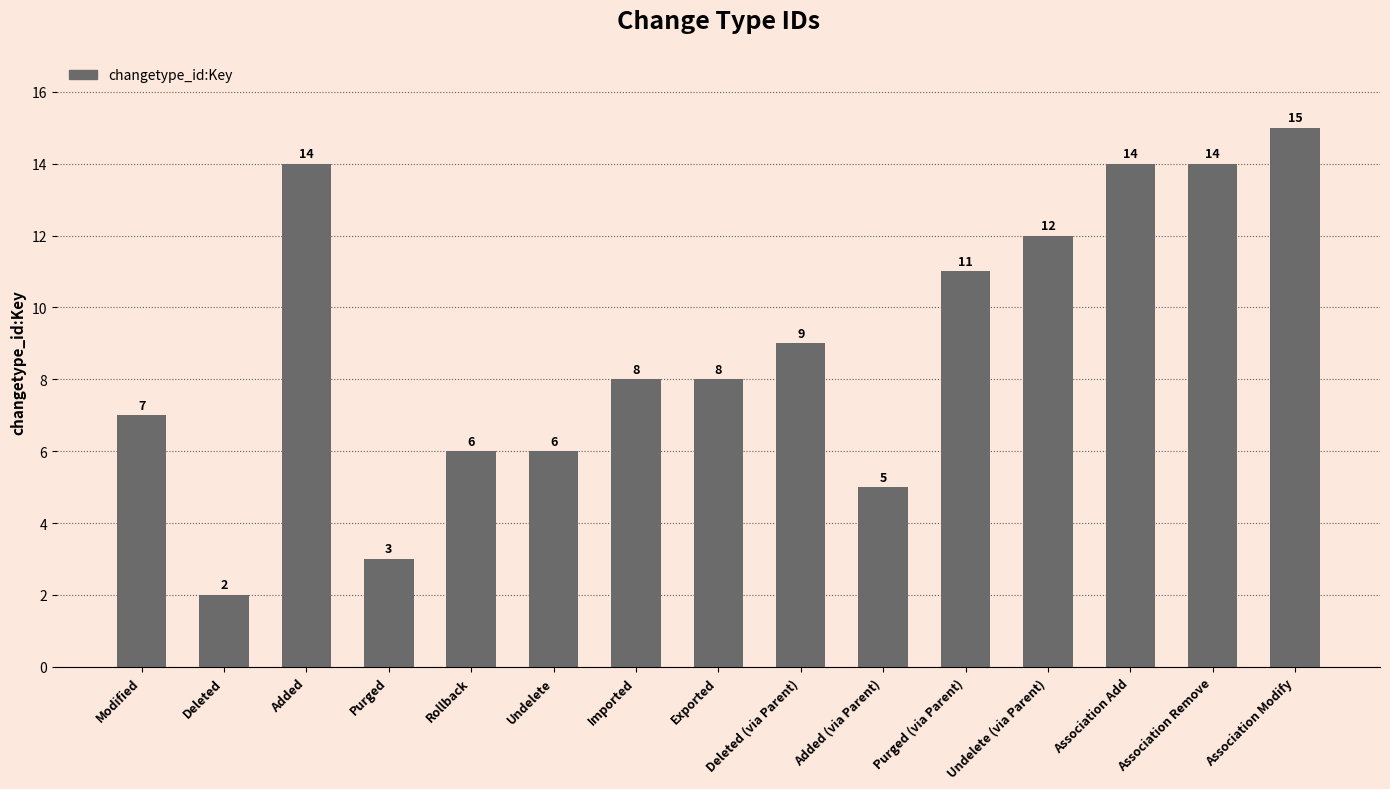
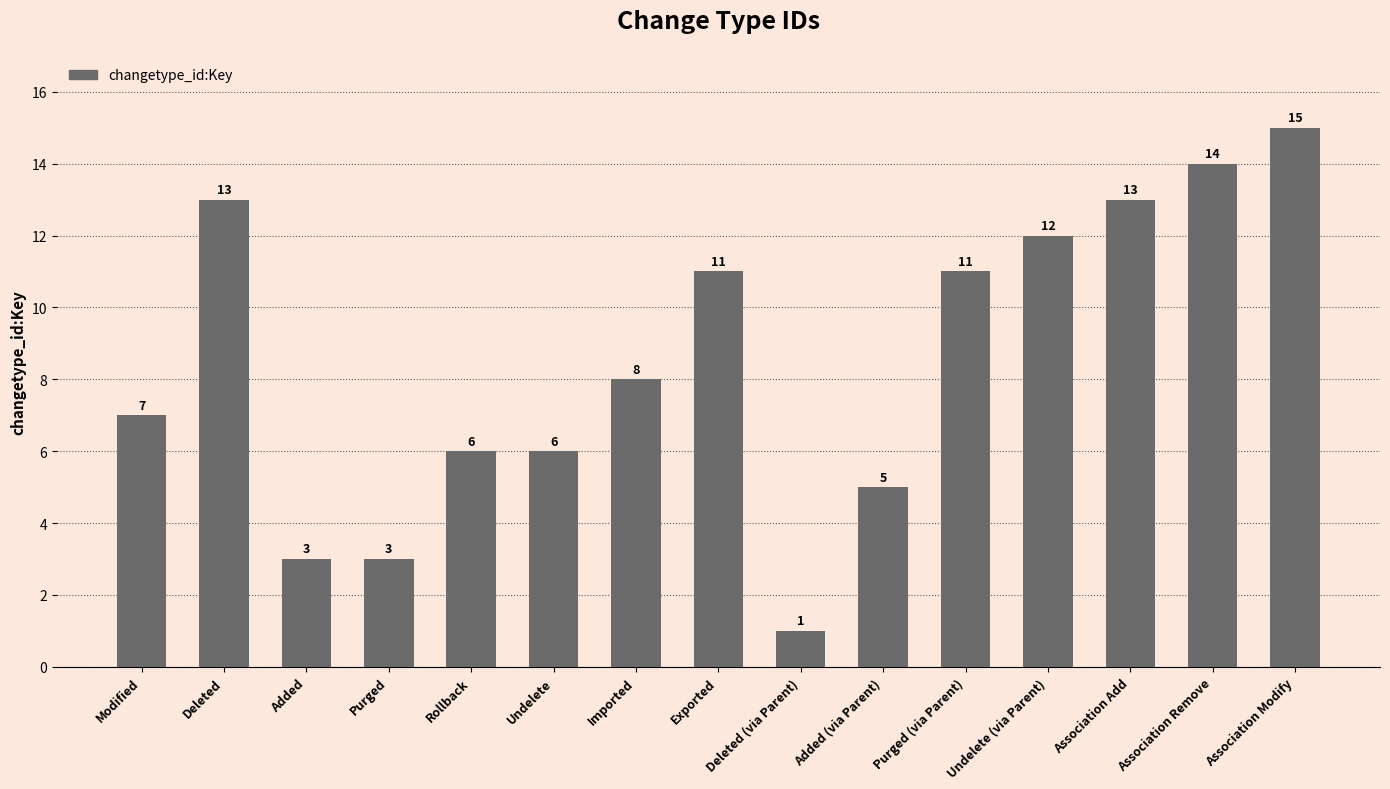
  {
    "Modified": 7,
-   "Deleted": 2,
-   "Added": 14,
+   "Deleted": 13,
+   "Added": 3,
    "Purged": 3,
    "Rollback": 6,
    "Undelete": 6,
    "Imported": 8,
-   "Exported": 8,
-   "Deleted (via Parent)": 9,
+   "Exported": 11,
+   "Deleted (via Parent)": 1,
    "Added (via Parent)": 5,
    "Purged (via Parent)": 11,
    "Undelete (via Parent)": 12,
-   "Association Add": 14,
+   "Association Add": 13,
    "Association Remove": 14,
    "Association Modify": 15
  }
